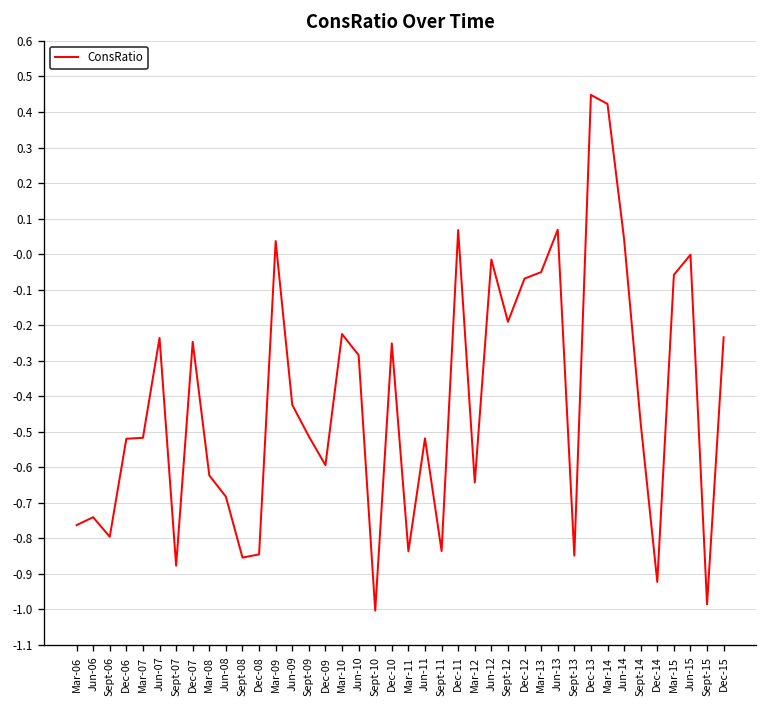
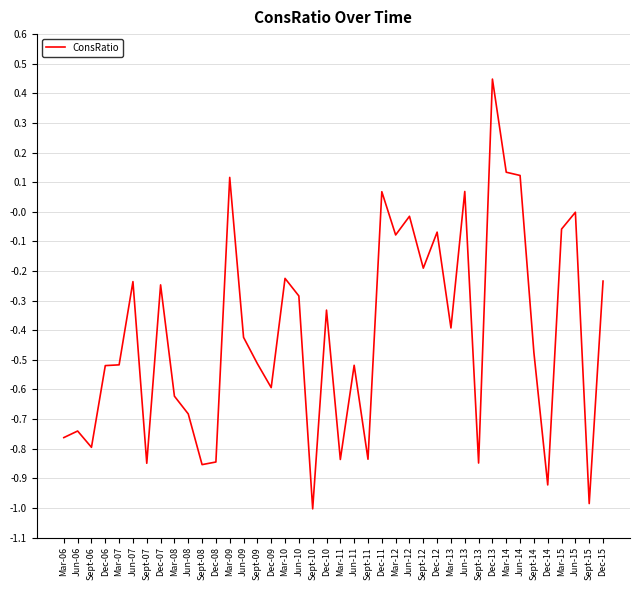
  {
    "Mar-06": -0.76,
    "Jun-06": -0.74,
    "Sept-06": -0.80,
    "Dec-06": -0.52,
    "Mar-07": -0.52,
    "Jun-07": -0.24,
-   "Sept-07": -0.88,
+   "Sept-07": -0.85,
    "Dec-07": -0.25,
    "Mar-08": -0.62,
    "Jun-08": -0.68,
    "Sept-08": -0.85,
    "Dec-08": -0.84,
-   "Mar-09": 0.04,
+   "Mar-09": 0.12,
    "Jun-09": -0.42,
    "Sept-09": -0.51,
    "Dec-09": -0.59,
    "Mar-10": -0.22,
    "Jun-10": -0.28,
    "Sept-10": -1.00,
-   "Dec-10": -0.25,
+   "Dec-10": -0.33,
    "Mar-11": -0.84,
    "Jun-11": -0.52,
    "Sept-11": -0.84,
    "Dec-11": 0.07,
-   "Mar-12": -0.64,
+   "Mar-12": -0.08,
    "Jun-12": -0.02,
    "Sept-12": -0.19,
    "Dec-12": -0.07,
-   "Mar-13": -0.05,
+   "Mar-13": -0.39,
    "Jun-13": 0.07,
    "Sept-13": -0.85,
    "Dec-13": 0.45,
-   "Mar-14": 0.42,
-   "Jun-14": 0.04,
+   "Mar-14": 0.13,
+   "Jun-14": 0.12,
    "Sept-14": -0.48,
    "Dec-14": -0.92,
    "Mar-15": -0.06,
    "Jun-15": 0.00,
    "Sept-15": -0.99,
    "Dec-15": -0.23
  }
